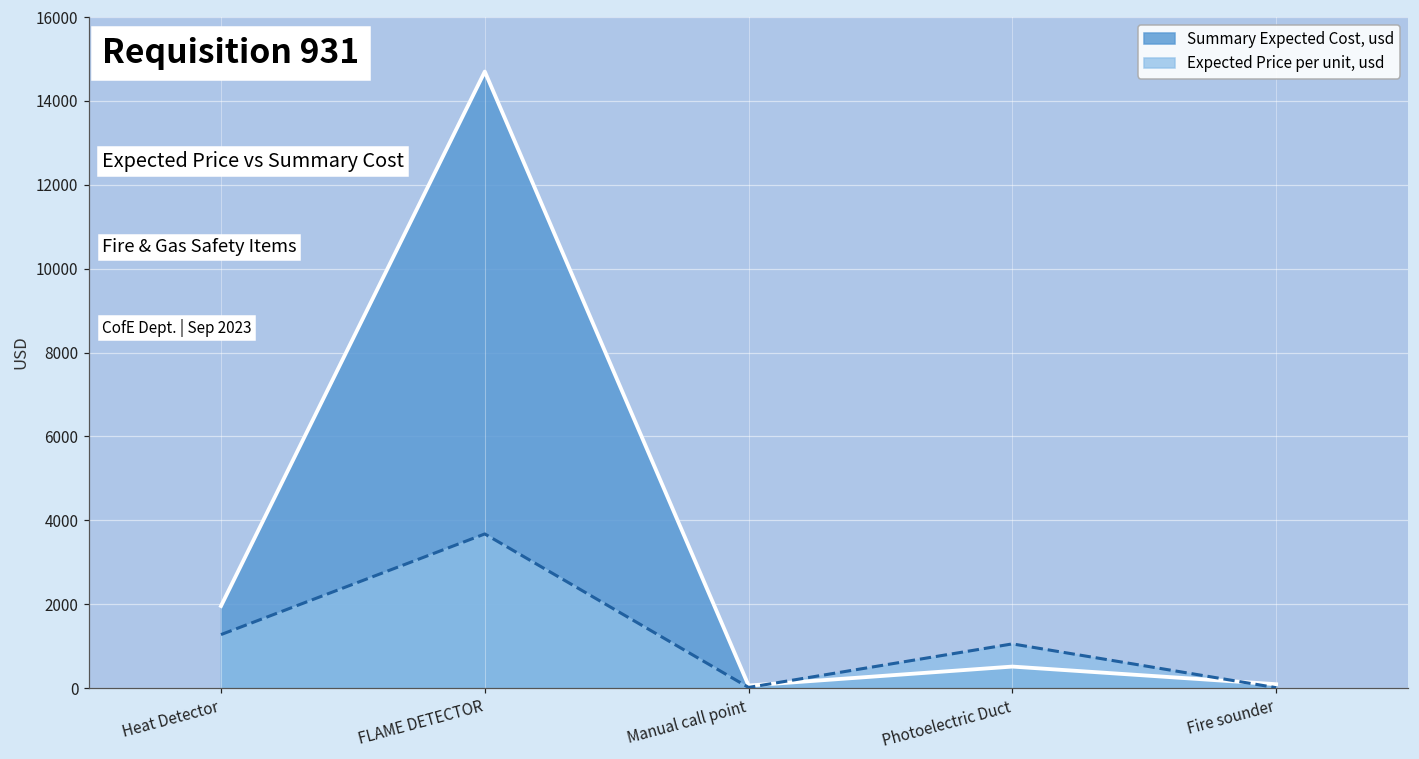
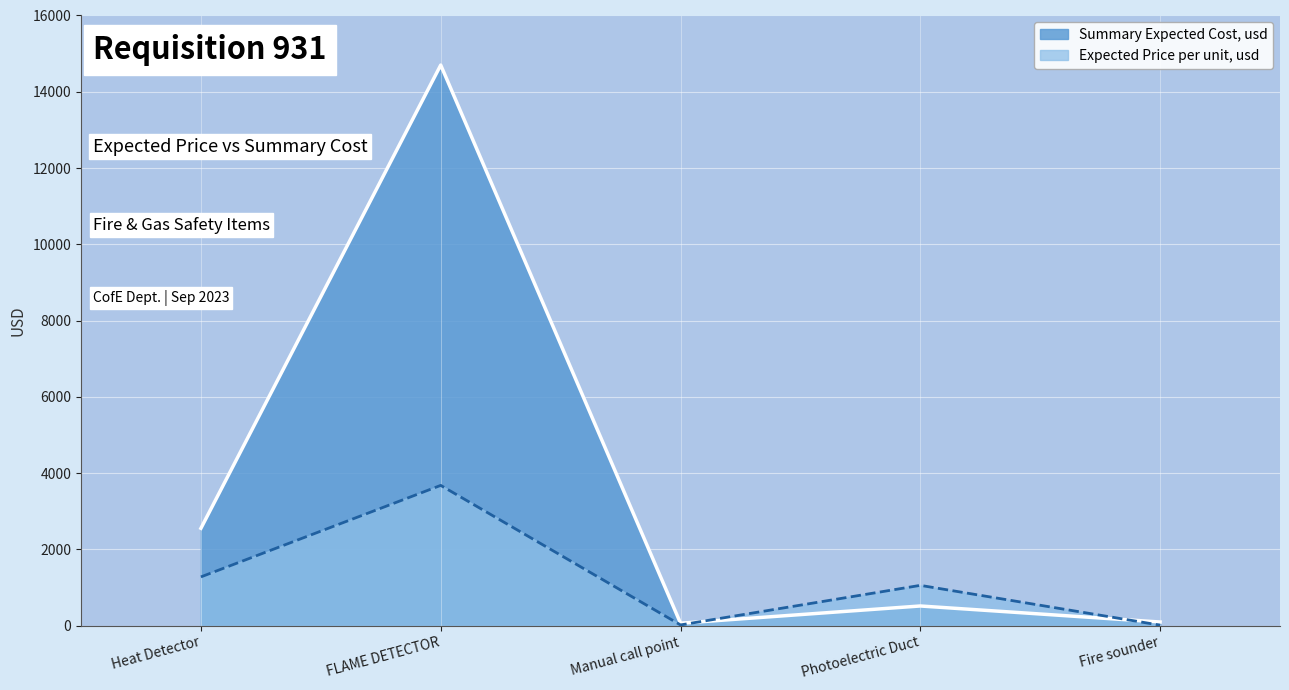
  {
    "Summary Expected Cost, usd": {
-     "Heat Detector": 2000,
+     "Heat Detector": 2600,
      "FLAME DETECTOR": 14700,
      "Photoelectric Duct": 500,
      "Fire sounder": 100
    },
    "Expected Price per unit, usd": {
      "Heat Detector": 1300,
      "FLAME DETECTOR": 3700,
      "Photoelectric Duct": 1100,
      "Fire sounder": 0
    }
  }
